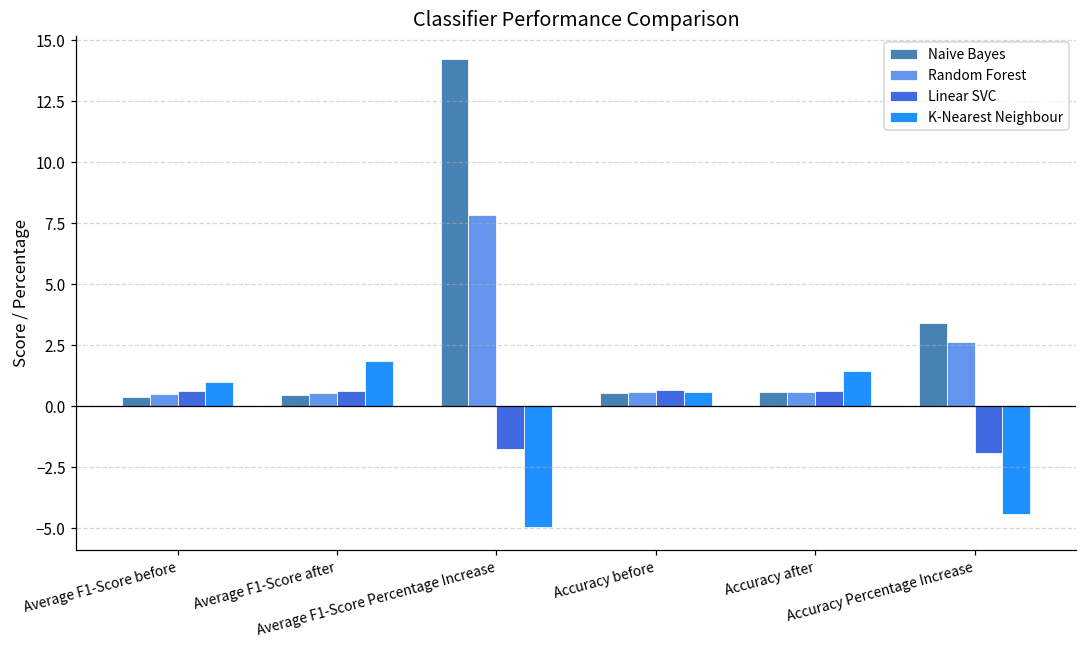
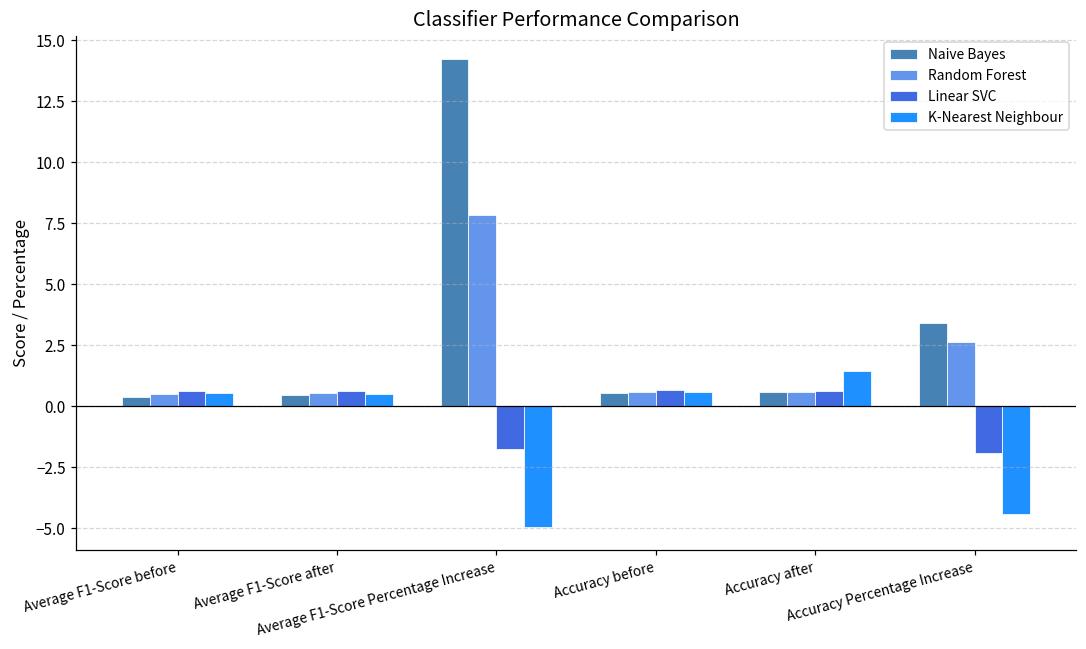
  {
    "K-Nearest Neighbour": {
-     "Average F1-Score before": 1.0,
-     "Average F1-Score after": 1.9,
+     "Average F1-Score before": 0.5,
+     "Average F1-Score after": 0.5,
      "Average F1-Score Percentage Increase": -4.9,
      "Accuracy before": 0.6,
      "Accuracy after": 1.4,
      "Accuracy Percentage Increase": -4.4
    }
  }
